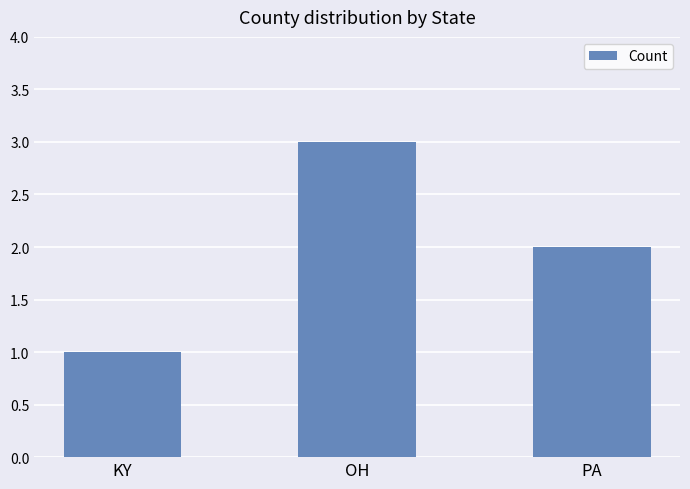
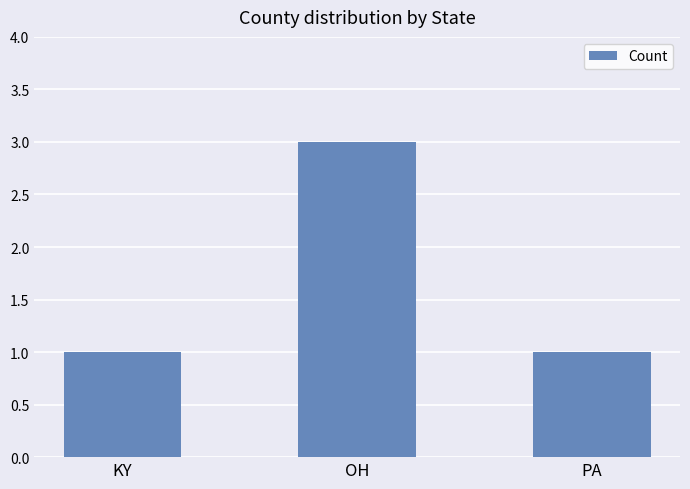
  {
    "KY": 1,
    "OH": 3,
-   "PA": 2
+   "PA": 1
  }
